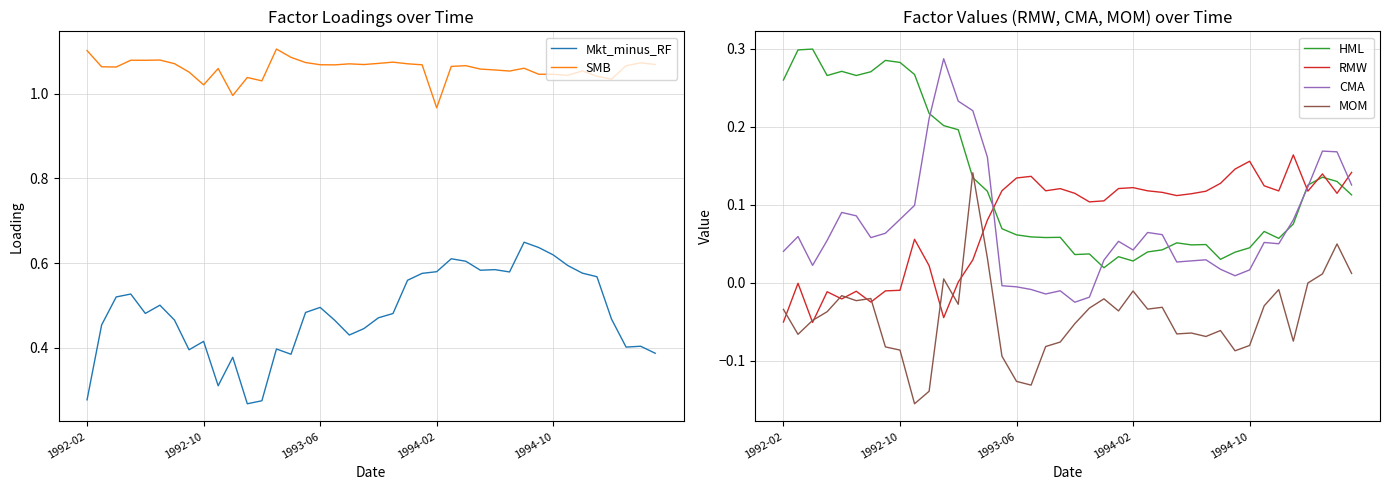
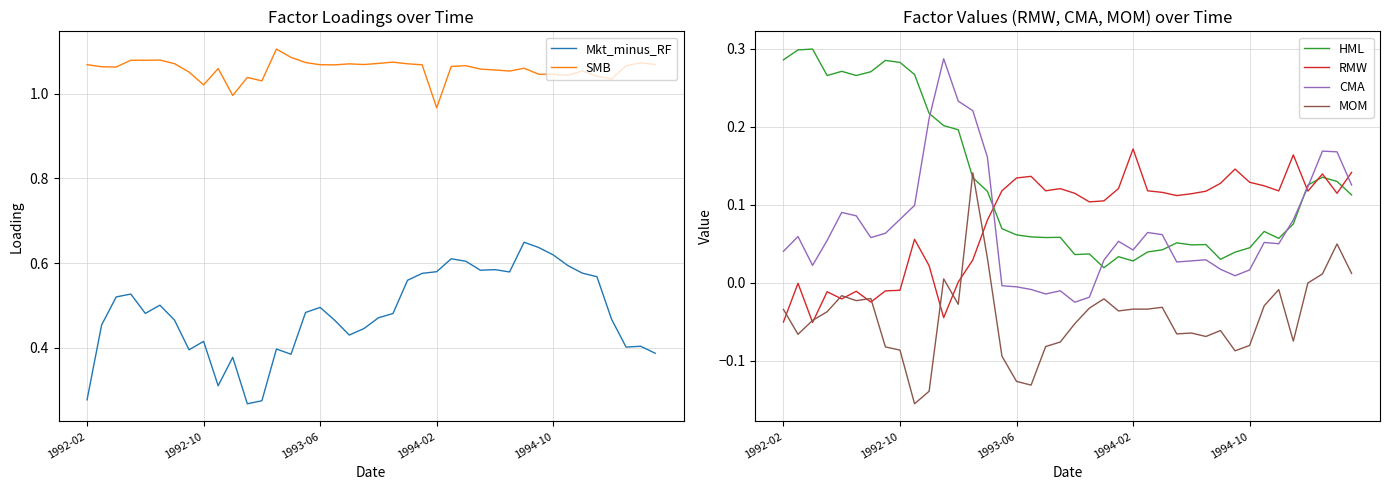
  {
    "Factor Loadings over Time": {
      "Mkt_minus_RF": {
        "1992-02": 0.28,
        "1992-10": 0.42,
        "1993-06": 0.50,
        "1994-02": 0.58,
        "1994-10": 0.62
      },
      "SMB": {
-       "1992-02": 1.10,
+       "1992-02": 1.07,
        "1992-10": 1.02,
        "1993-06": 1.07,
        "1994-02": 0.97
      }
    },
    "Factor Values (RMW, CMA, MOM) over Time": {
      "HML": {
-       "1992-02": 0.26,
+       "1992-02": 0.29,
        "1992-10": 0.28,
        "1993-06": 0.06,
        "1994-02": 0.03,
        "1994-10": 0.04
      },
      "RMW": {
        "1992-02": -0.05,
        "1992-10": -0.01,
        "1993-06": 0.13,
-       "1994-02": 0.12,
-       "1994-10": 0.16
+       "1994-02": 0.17,
+       "1994-10": 0.13
      },
      "CMA": {
        "1992-02": 0.04,
        "1992-10": 0.08,
        "1993-06": -0.01,
        "1994-02": 0.04,
        "1994-10": 0.02
      },
      "MOM": {
        "1992-02": -0.03,
        "1992-10": -0.09,
        "1993-06": -0.13,
-       "1994-02": -0.01,
+       "1994-02": -0.03,
        "1994-10": -0.08
      }
    }
  }
